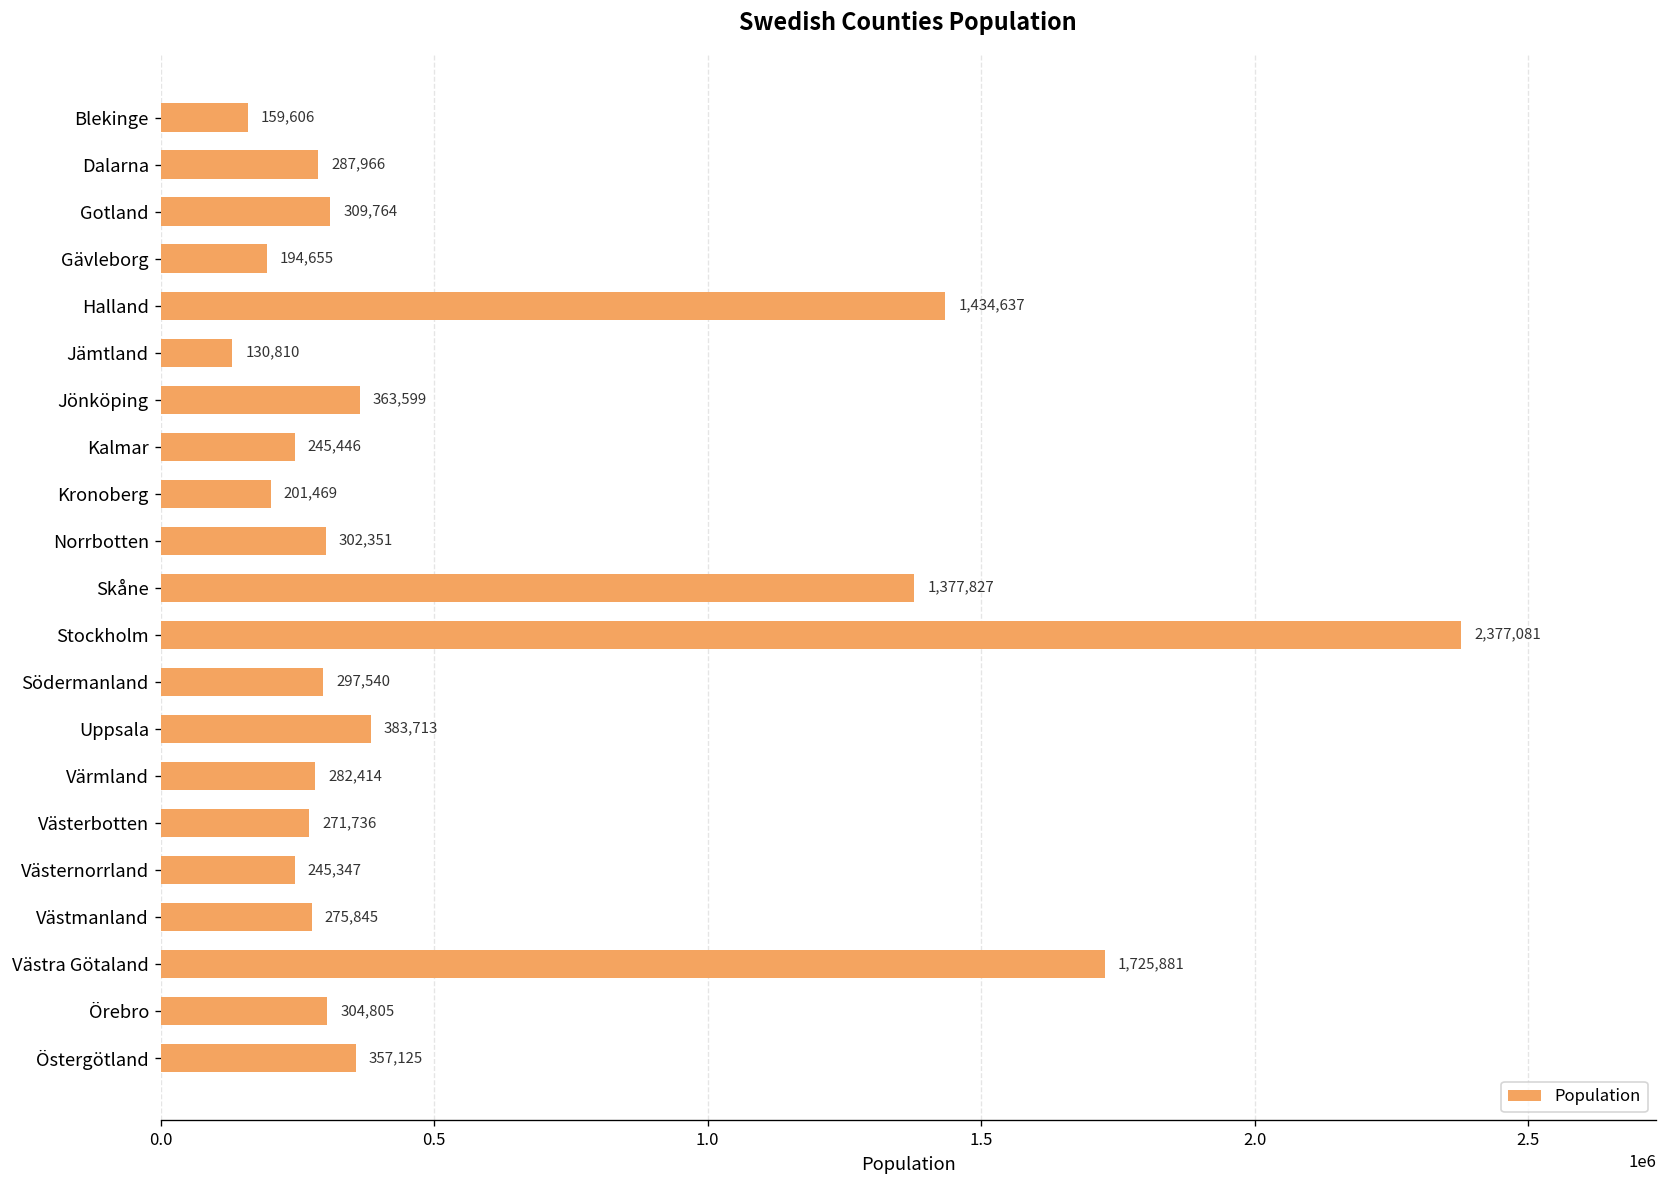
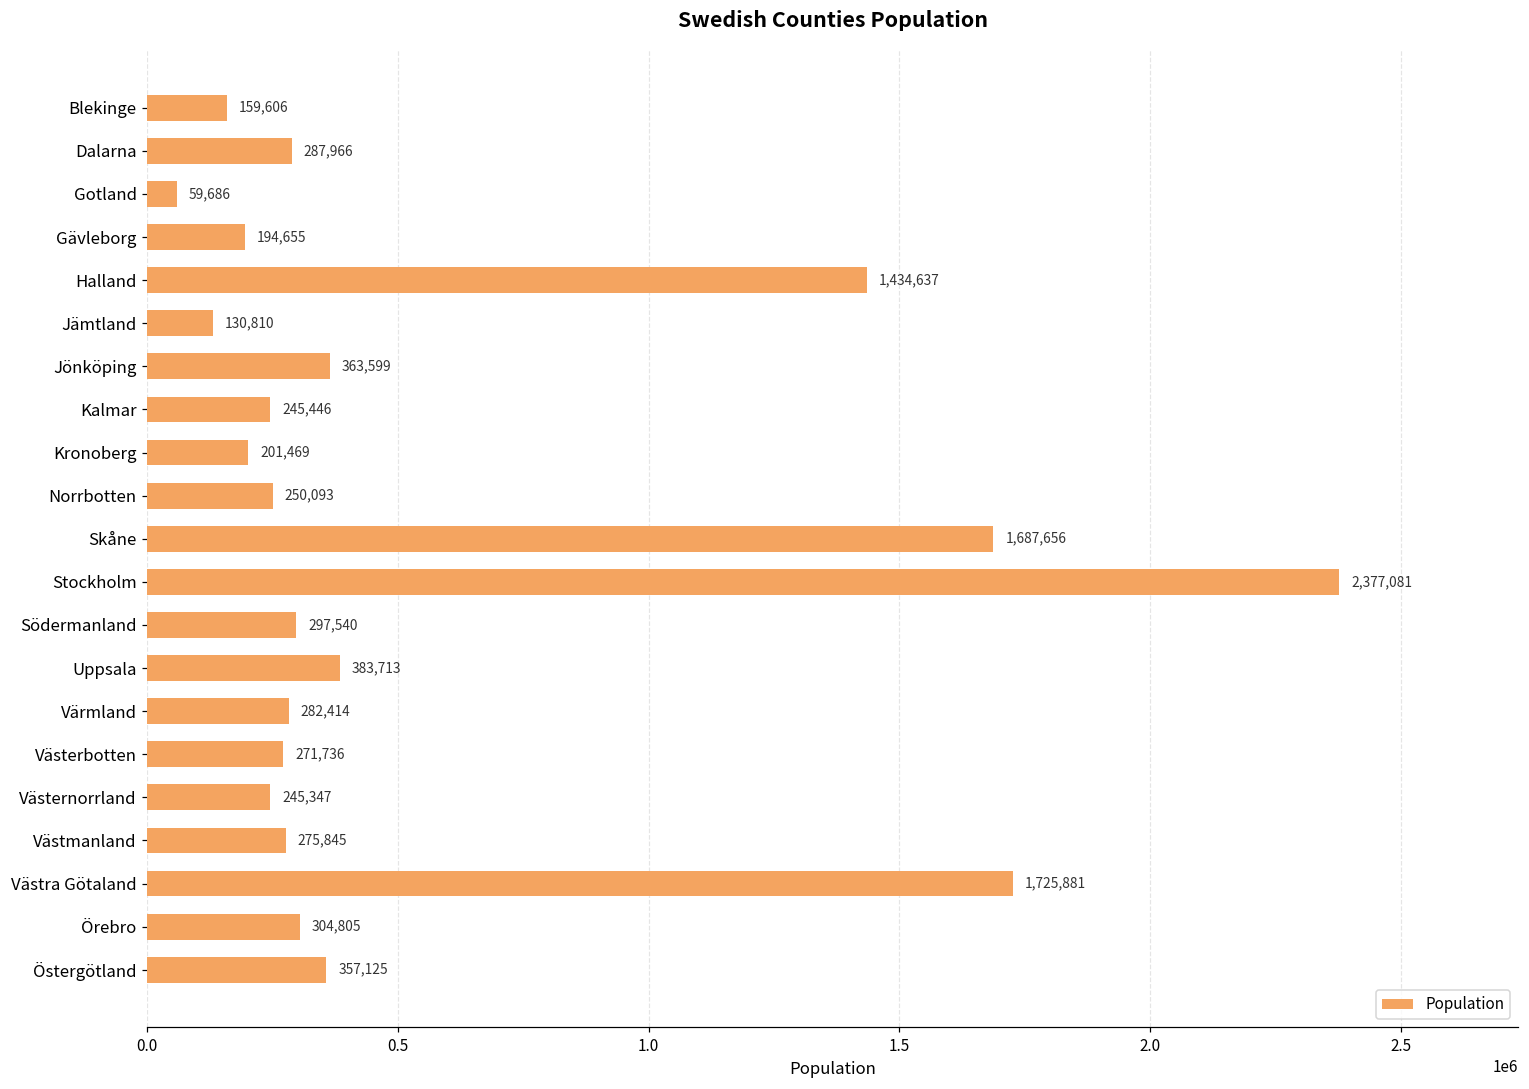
  {
    "Blekinge": "159,606",
    "Dalarna": "287,966",
-   "Gotland": "309,764",
+   "Gotland": "59,686",
    "Gävleborg": "194,655",
    "Halland": "1,434,637",
    "Jämtland": "130,810",
    "Jönköping": "363,599",
    "Kalmar": "245,446",
    "Kronoberg": "201,469",
-   "Norrbotten": "302,351",
-   "Skåne": "1,377,827",
+   "Norrbotten": "250,093",
+   "Skåne": "1,687,656",
    "Stockholm": "2,377,081",
    "Södermanland": "297,540",
    "Uppsala": "383,713",
    "Värmland": "282,414",
    "Västerbotten": "271,736",
    "Västernorrland": "245,347",
    "Västmanland": "275,845",
    "Västra Götaland": "1,725,881",
    "Örebro": "304,805",
    "Östergötland": "357,125"
  }
